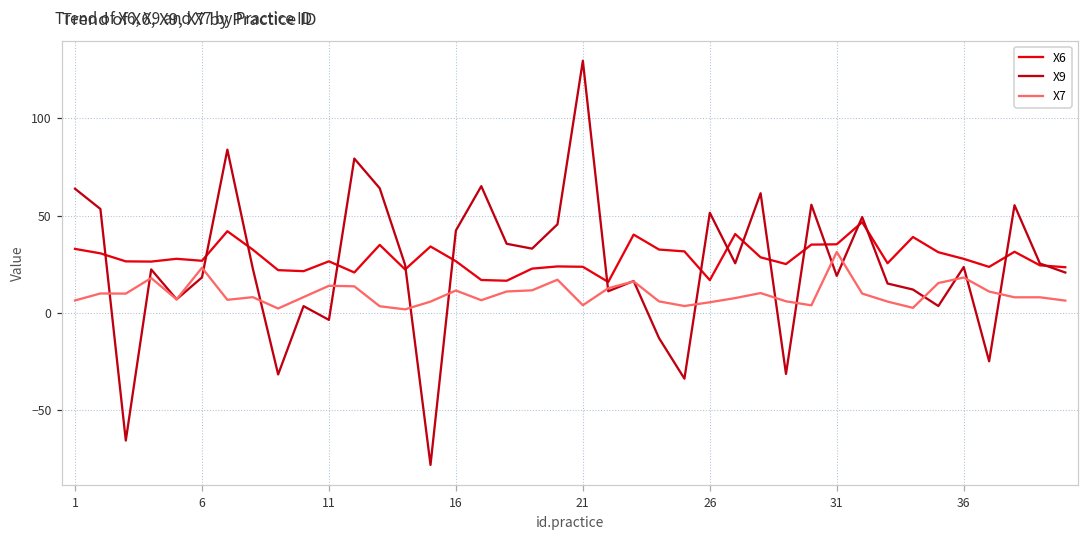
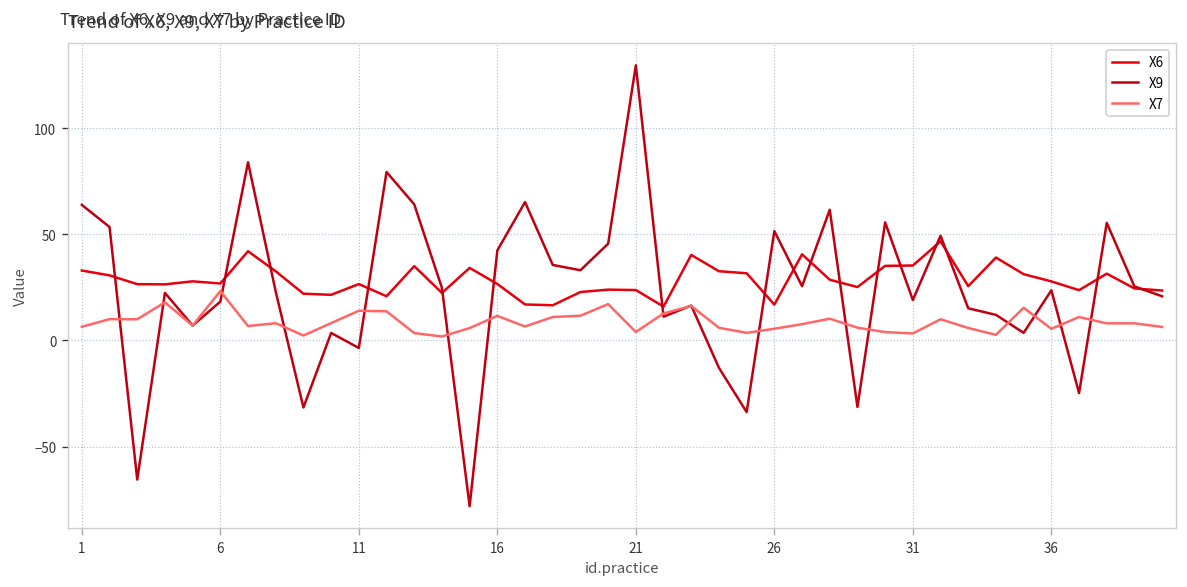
  {
    "X7": {
      "1": 6,
      "6": 23,
      "11": 14,
      "16": 12,
      "21": 4,
      "26": 5,
-     "31": 31,
-     "36": 18
+     "31": 3,
+     "36": 5
    }
  }
